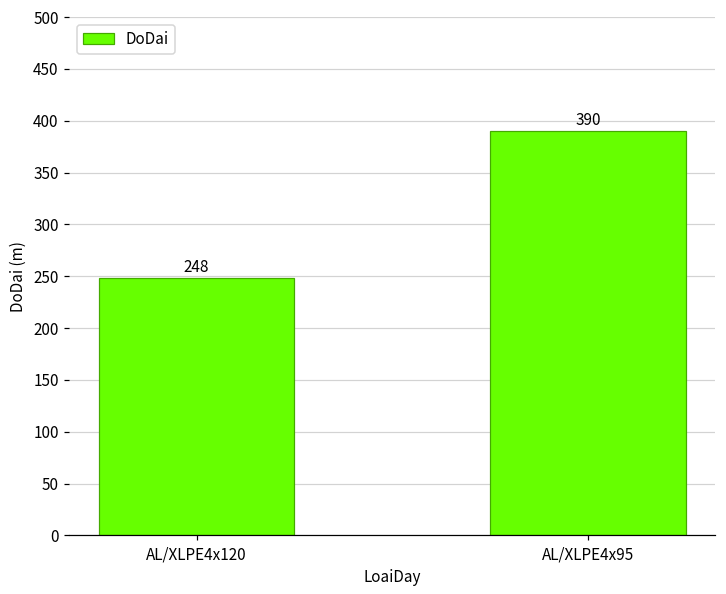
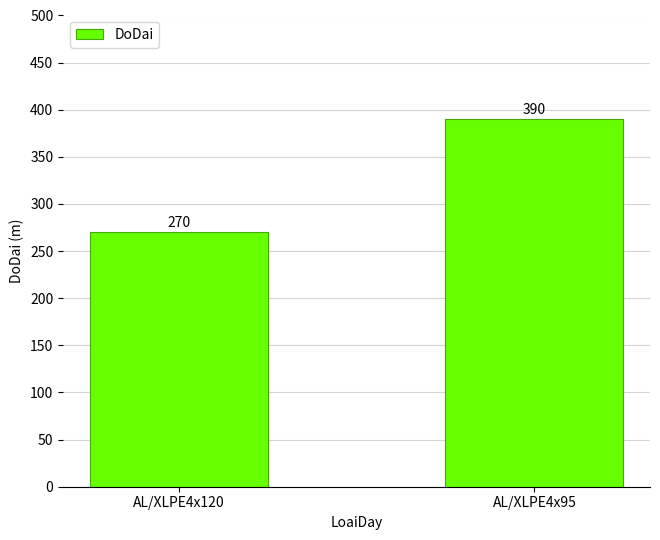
  {
-   "AL/XLPE4x120": 248,
+   "AL/XLPE4x120": 270,
    "AL/XLPE4x95": 390
  }
